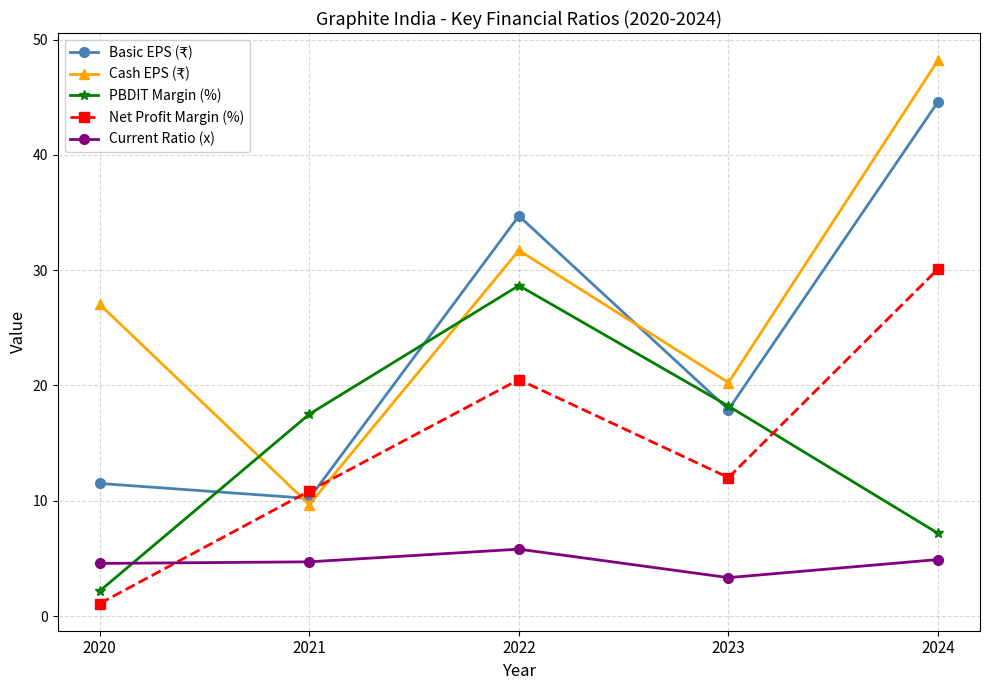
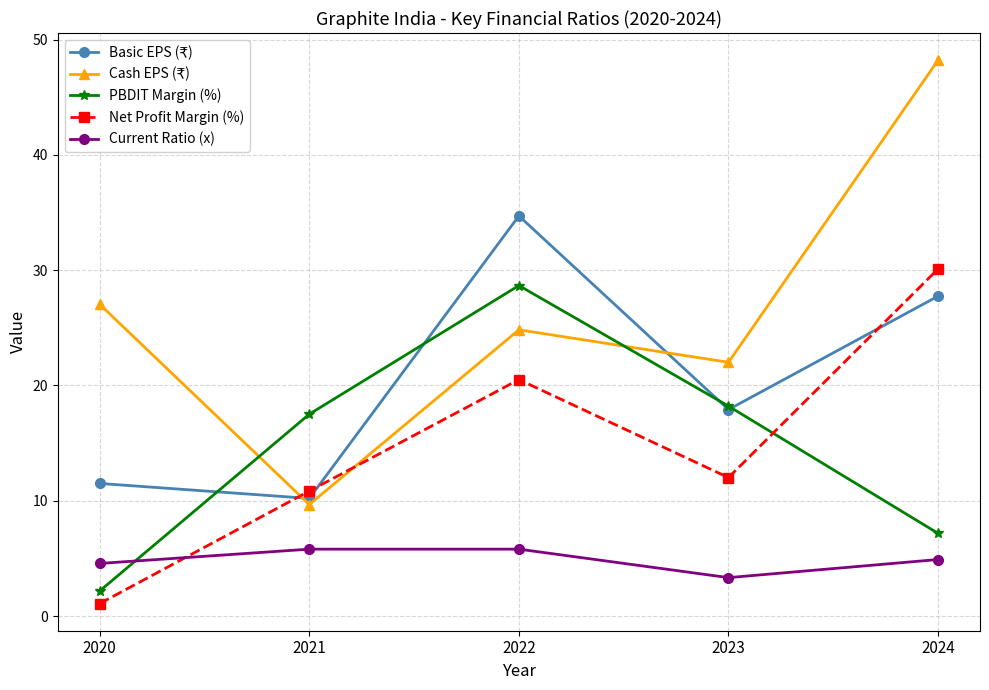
  {
    "Basic EPS (₹)": {
      "2020": 11.5,
      "2021": 10.2,
      "2022": 34.7,
      "2023": 17.9,
-     "2024": 44.6
+     "2024": 27.8
    },
    "Cash EPS (₹)": {
      "2020": 27.0,
      "2021": 9.7,
-     "2022": 31.7,
-     "2023": 20.3,
+     "2022": 24.8,
+     "2023": 22.0,
      "2024": 48.2
    },
    "PBDIT Margin (%)": {
      "2020": 2.2,
      "2021": 17.5,
      "2022": 28.7,
      "2023": 18.2,
      "2024": 7.2
    },
    "Net Profit Margin (%)": {
      "2020": 1.1,
      "2021": 10.8,
      "2022": 20.5,
      "2023": 12.0,
      "2024": 30.1
    },
    "Current Ratio (x)": {
      "2020": 4.6,
-     "2021": 4.7,
+     "2021": 5.8,
      "2022": 5.8,
      "2023": 3.3,
      "2024": 4.9
    }
  }
